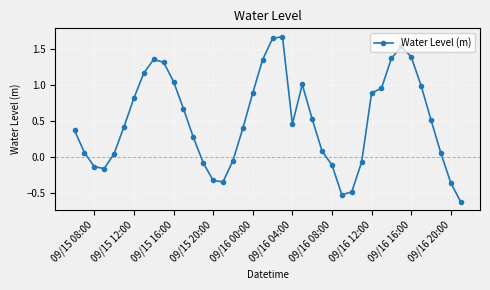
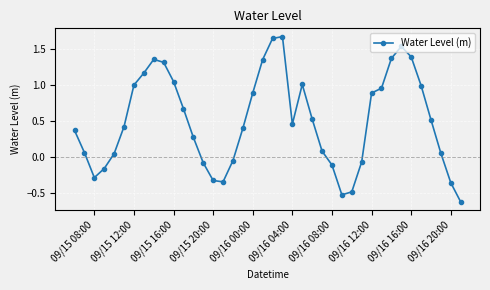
  {
-   "09/15 08:00": -0.1,
-   "09/15 12:00": 0.8,
+   "09/15 08:00": -0.3,
+   "09/15 12:00": 1.0,
    "09/15 16:00": 1.0,
    "09/15 20:00": -0.3,
    "09/16 00:00": 0.9,
    "09/16 04:00": 0.5,
    "09/16 08:00": -0.1,
    "09/16 12:00": 0.9,
    "09/16 16:00": 1.4,
    "09/16 20:00": -0.4
  }
